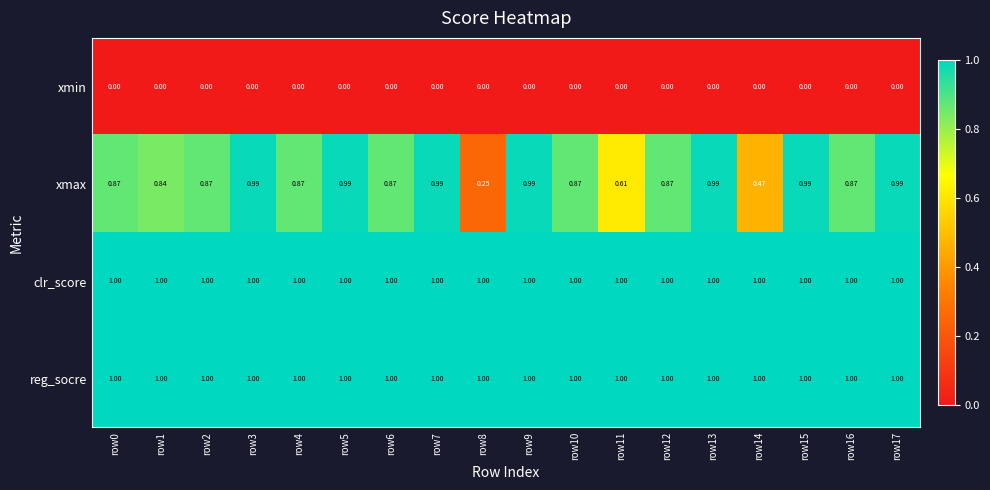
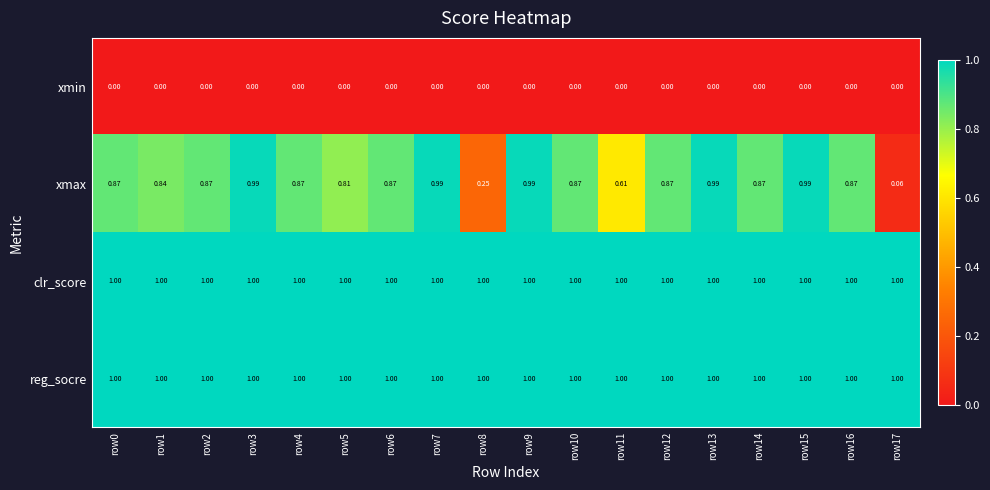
  {
    "xmin": {
      "row0": 0.00,
      "row1": 0.00,
      "row2": 0.00,
      "row3": 0.00,
      "row4": 0.00,
      "row5": 0.00,
      "row6": 0.00,
      "row7": 0.00,
      "row8": 0.00,
      "row9": 0.00,
      "row10": 0.00,
      "row11": 0.00,
      "row12": 0.00,
      "row13": 0.00,
      "row14": 0.00,
      "row15": 0.00,
      "row16": 0.00,
      "row17": 0.00
    },
    "xmax": {
      "row0": 0.87,
      "row1": 0.84,
      "row2": 0.87,
      "row3": 0.99,
      "row4": 0.87,
-     "row5": 0.99,
+     "row5": 0.81,
      "row6": 0.87,
      "row7": 0.99,
      "row8": 0.25,
      "row9": 0.99,
      "row10": 0.87,
      "row11": 0.61,
      "row12": 0.87,
      "row13": 0.99,
-     "row14": 0.47,
+     "row14": 0.87,
      "row15": 0.99,
      "row16": 0.87,
-     "row17": 0.99
+     "row17": 0.06
    },
    "clr_score": {
      "row0": 1.00,
      "row1": 1.00,
      "row2": 1.00,
      "row3": 1.00,
      "row4": 1.00,
      "row5": 1.00,
      "row6": 1.00,
      "row7": 1.00,
      "row8": 1.00,
      "row9": 1.00,
      "row10": 1.00,
      "row11": 1.00,
      "row12": 1.00,
      "row13": 1.00,
      "row14": 1.00,
      "row15": 1.00,
      "row16": 1.00,
      "row17": 1.00
    },
    "reg_socre": {
      "row0": 1.00,
      "row1": 1.00,
      "row2": 1.00,
      "row3": 1.00,
      "row4": 1.00,
      "row5": 1.00,
      "row6": 1.00,
      "row7": 1.00,
      "row8": 1.00,
      "row9": 1.00,
      "row10": 1.00,
      "row11": 1.00,
      "row12": 1.00,
      "row13": 1.00,
      "row14": 1.00,
      "row15": 1.00,
      "row16": 1.00,
      "row17": 1.00
    }
  }
